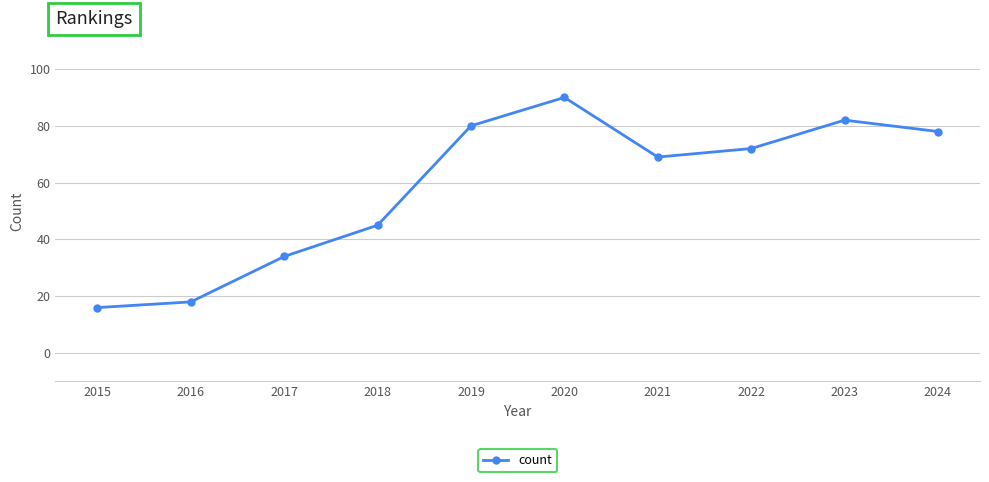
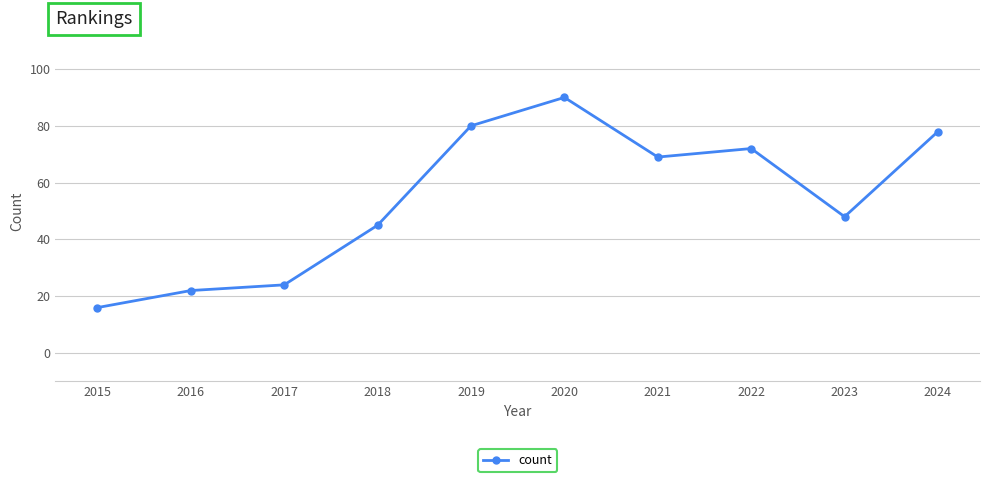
  {
    "2015": 16,
-   "2016": 18,
-   "2017": 34,
+   "2016": 22,
+   "2017": 24,
    "2018": 45,
    "2019": 80,
    "2020": 90,
    "2021": 69,
    "2022": 72,
-   "2023": 82,
+   "2023": 48,
    "2024": 78
  }
